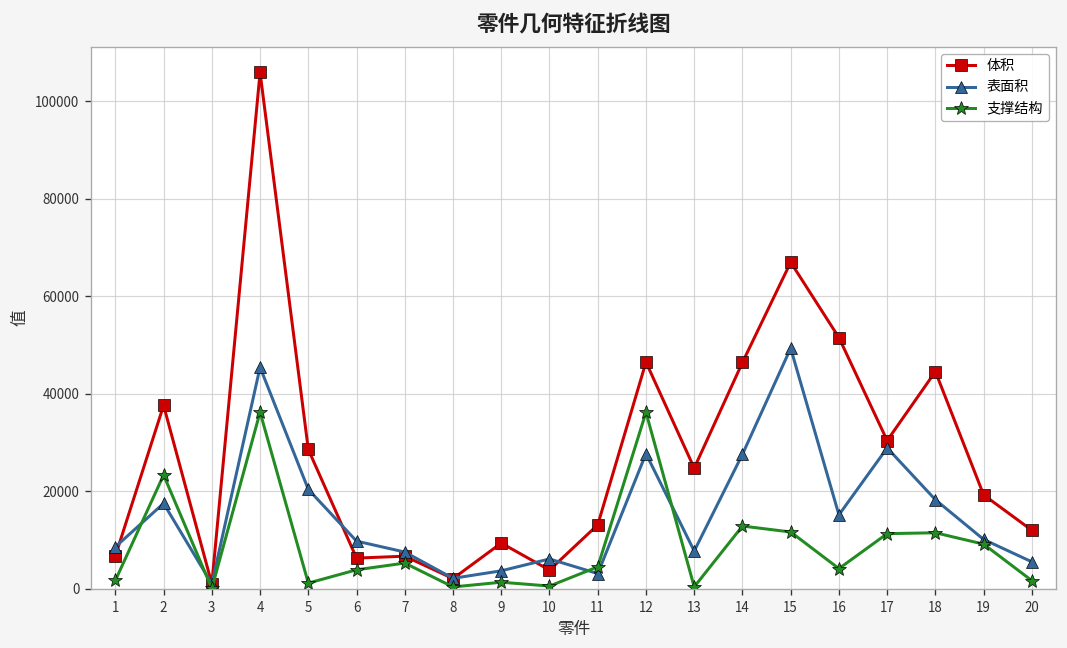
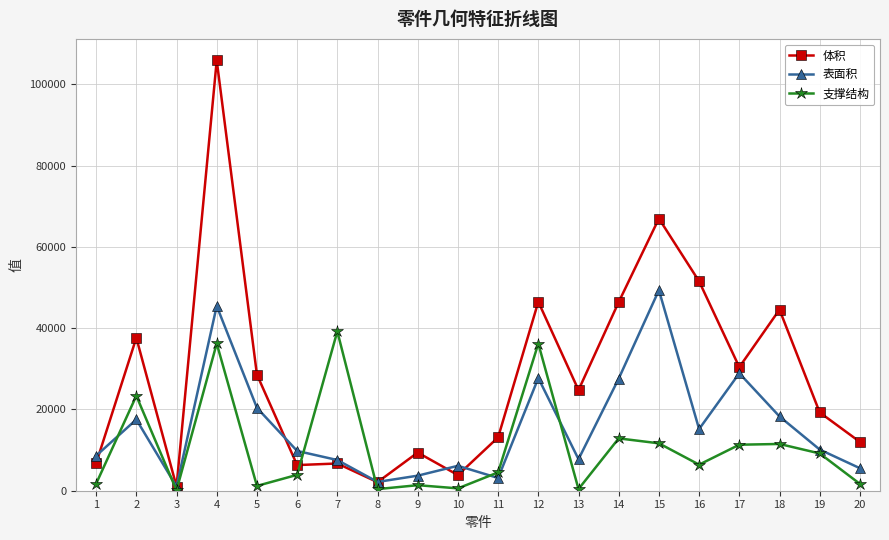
  {
    "体积": {
      "1": 7000,
      "2": 38000,
      "4": 106000,
      "5": 29000,
      "6": 6000,
      "7": 7000,
      "9": 9000,
      "10": 4000,
      "11": 13000,
      "12": 47000,
      "13": 25000,
      "14": 46000,
      "15": 67000,
      "16": 52000,
      "17": 30000,
      "18": 45000,
      "19": 19000,
      "20": 12000
    },
    "表面积": {
      "1": 9000,
      "2": 18000,
      "4": 45000,
      "5": 20000,
      "6": 10000,
      "7": 8000,
      "9": 4000,
      "10": 6000,
      "11": 3000,
      "12": 28000,
      "13": 8000,
      "14": 28000,
      "15": 49000,
      "16": 15000,
      "17": 29000,
      "18": 18000,
      "19": 10000,
      "20": 6000
    },
    "支撑结构": {
      "1": 2000,
      "2": 23000,
      "3": 0,
      "4": 36000,
      "5": 1000,
      "6": 4000,
-     "7": 5000,
+     "7": 39000,
      "8": 0,
      "9": 1000,
      "10": 1000,
      "11": 5000,
      "12": 36000,
      "13": 0,
      "14": 13000,
      "15": 12000,
-     "16": 4000,
+     "16": 6000,
      "17": 11000,
      "18": 12000,
      "19": 9000,
      "20": 2000
    }
  }
